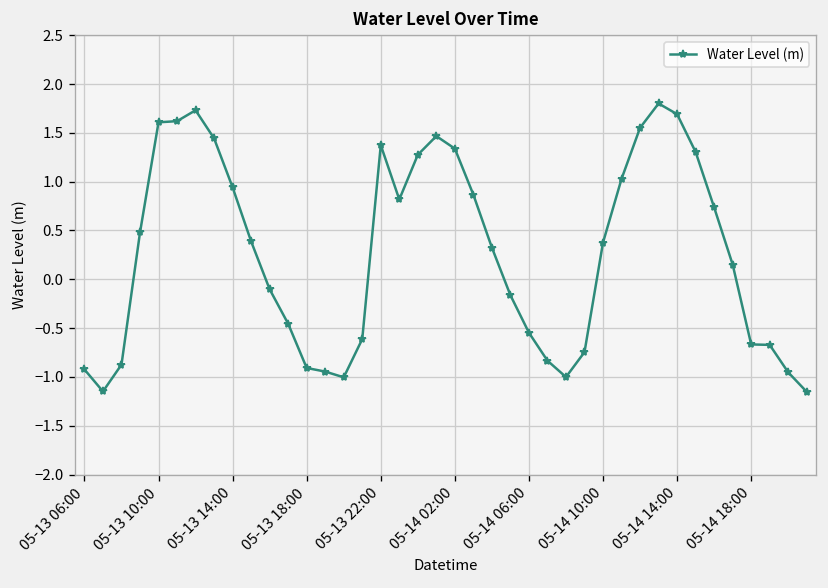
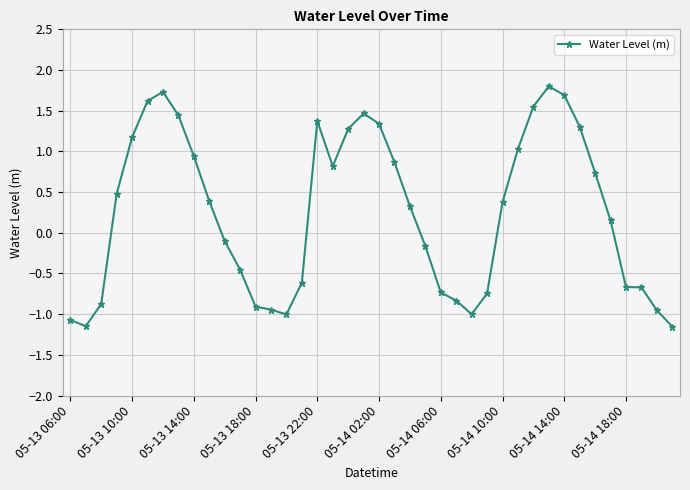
  {
-   "05-13 06:00": -0.9,
-   "05-13 10:00": 1.6,
+   "05-13 06:00": -1.1,
+   "05-13 10:00": 1.2,
    "05-13 14:00": 0.9,
    "05-13 18:00": -0.9,
    "05-13 22:00": 1.4,
    "05-14 02:00": 1.3,
-   "05-14 06:00": -0.5,
+   "05-14 06:00": -0.7,
    "05-14 10:00": 0.4,
    "05-14 14:00": 1.7,
    "05-14 18:00": -0.7
  }
